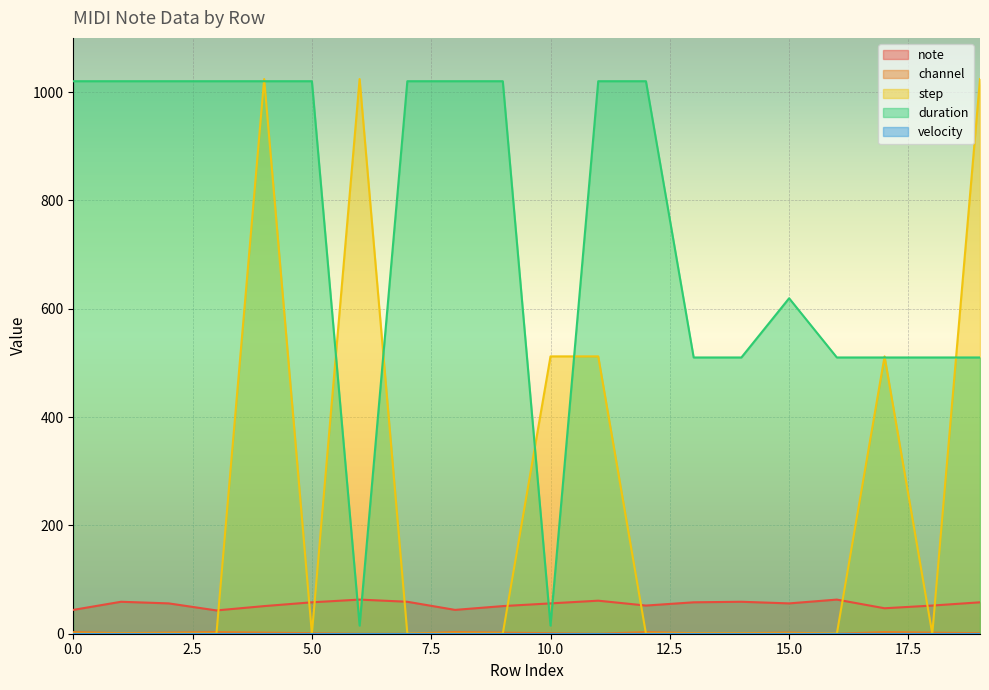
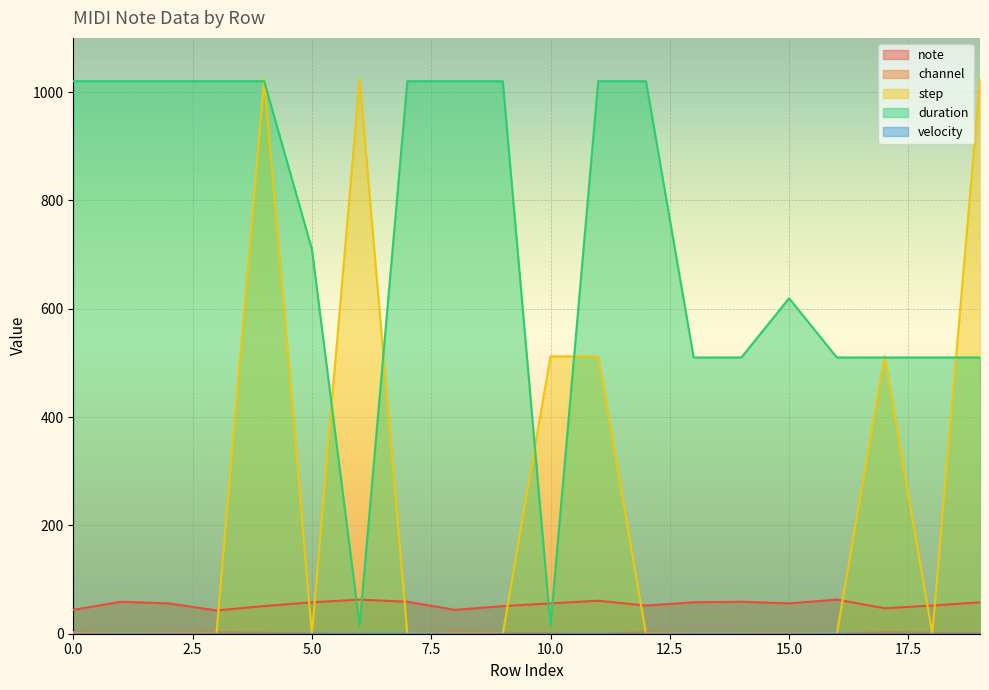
  {
    "duration": {
      "0.0": 1020,
-     "5.0": 1020,
+     "5.0": 710,
      "10.0": 20,
      "15.0": 620
    }
  }
